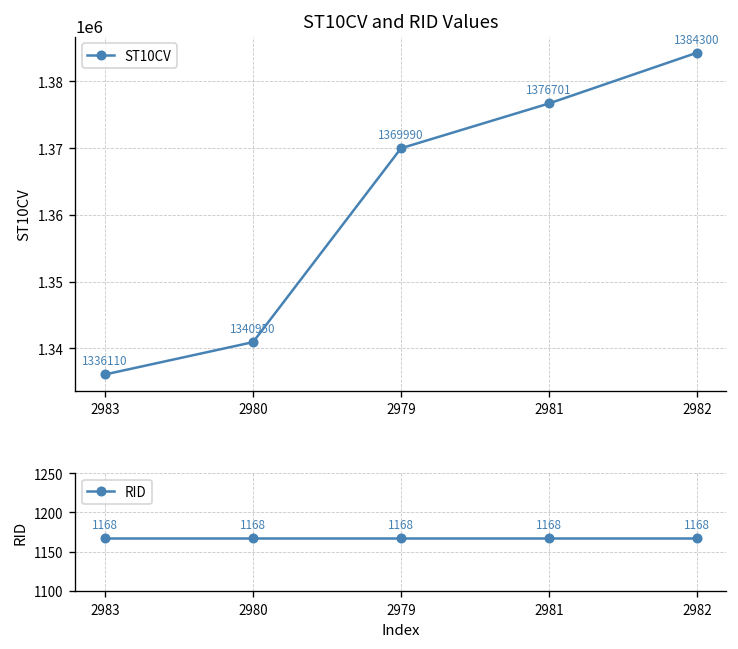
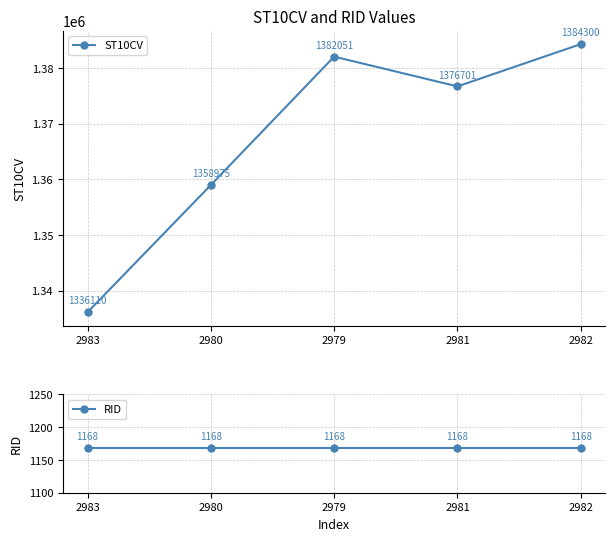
  {
    "ST10CV and RID Values": {
      "2983": 1336110,
-     "2980": 1340950,
-     "2979": 1369990,
+     "2980": 1358975,
+     "2979": 1382051,
      "2981": 1376701,
      "2982": 1384300
    }
  }
